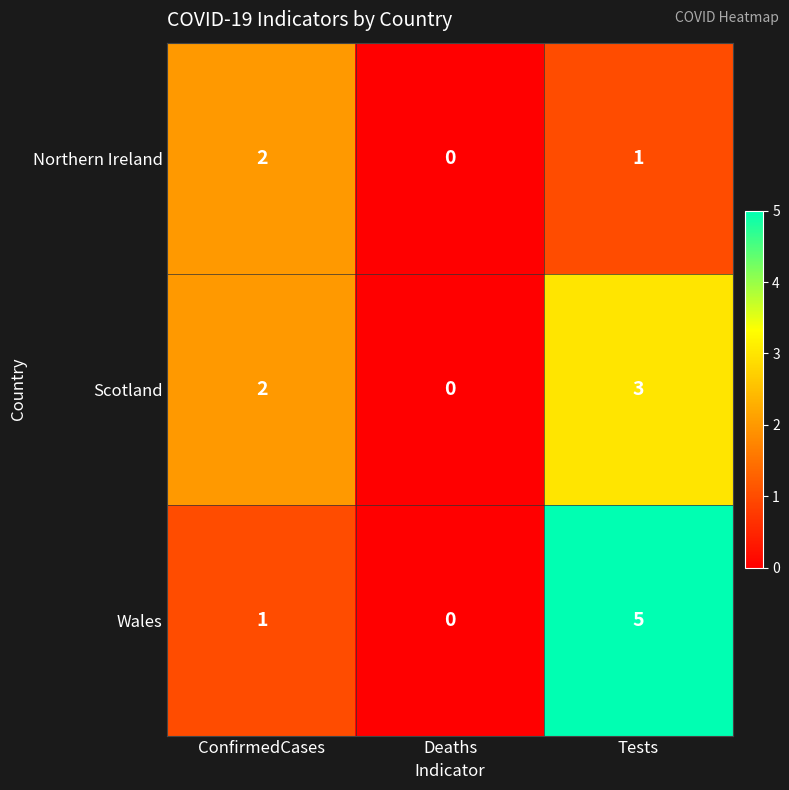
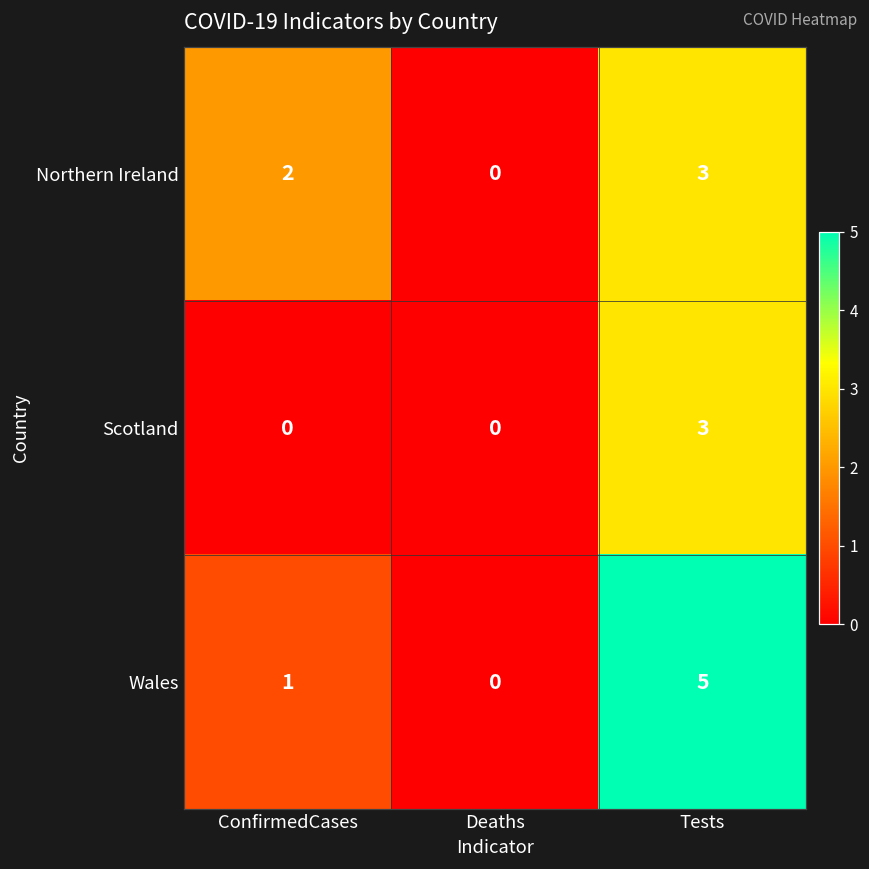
  {
    "Northern Ireland": {
      "ConfirmedCases": 2,
      "Deaths": 0,
-     "Tests": 1
+     "Tests": 3
    },
    "Scotland": {
-     "ConfirmedCases": 2,
+     "ConfirmedCases": 0,
      "Deaths": 0,
      "Tests": 3
    },
    "Wales": {
      "ConfirmedCases": 1,
      "Deaths": 0,
      "Tests": 5
    }
  }
